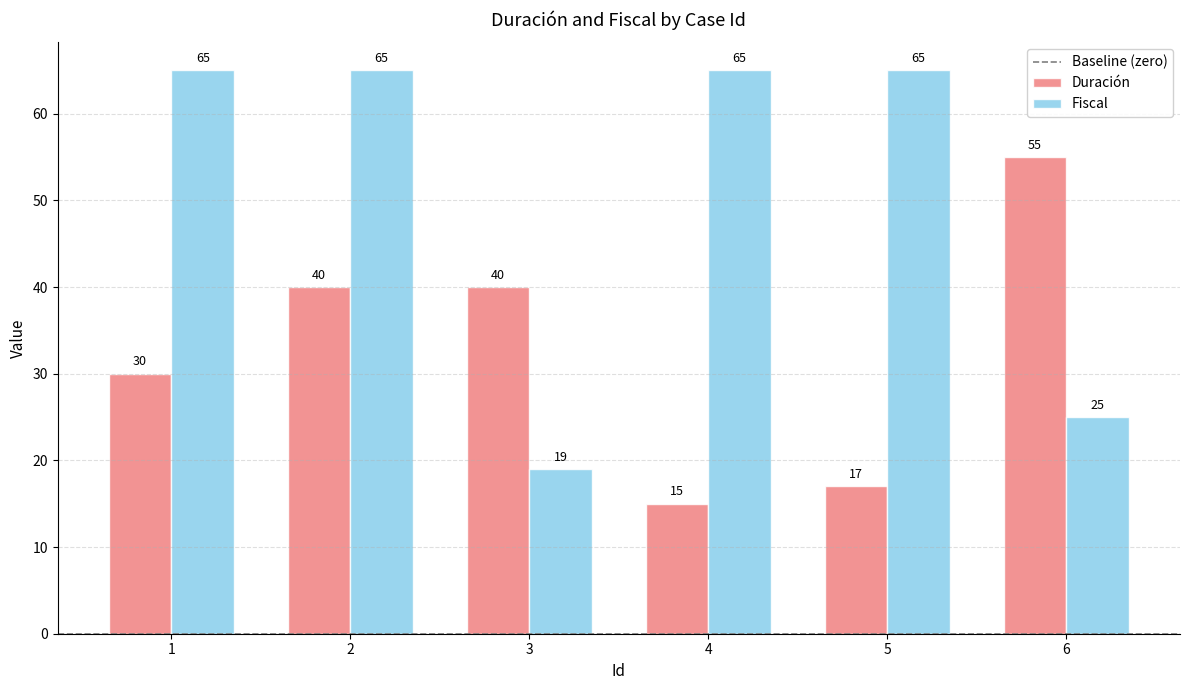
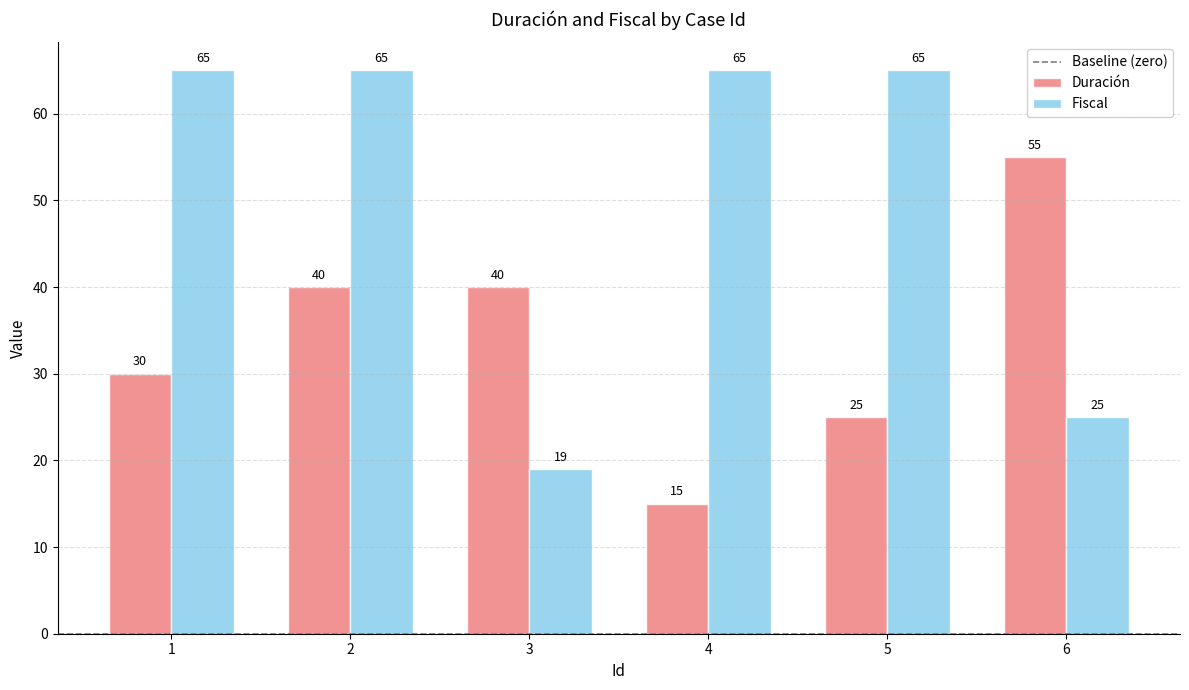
  {
    "Duración": {
      "1": 30,
      "2": 40,
      "3": 40,
      "4": 15,
-     "5": 17,
+     "5": 25,
      "6": 55
    },
    "Fiscal": {
      "1": 65,
      "2": 65,
      "3": 19,
      "4": 65,
      "5": 65,
      "6": 25
    }
  }
